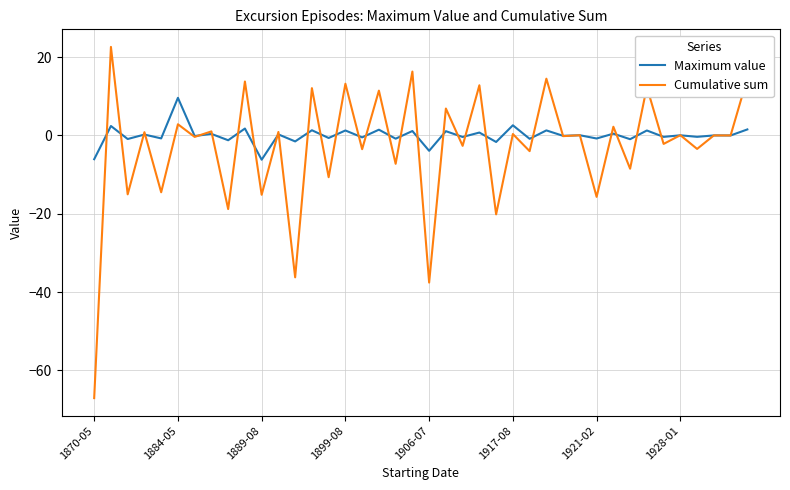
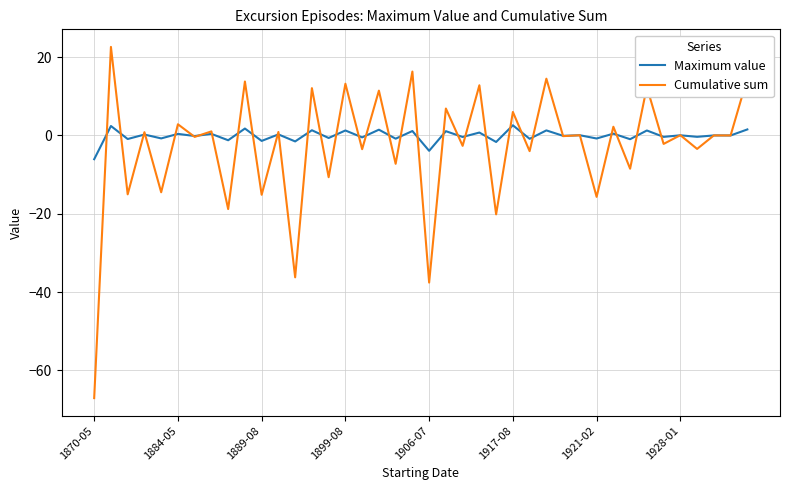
  {
    "Maximum value": {
      "1870-05": -6,
-     "1884-05": 10,
-     "1889-08": -6,
+     "1884-05": 0,
+     "1889-08": -1,
      "1899-08": 1,
      "1906-07": -4,
      "1917-08": 3,
      "1921-02": -1
    },
    "Cumulative sum": {
      "1870-05": -67,
      "1884-05": 3,
      "1889-08": -15,
      "1899-08": 13,
      "1906-07": -38,
-     "1917-08": 0,
+     "1917-08": 6,
      "1921-02": -16
    }
  }
